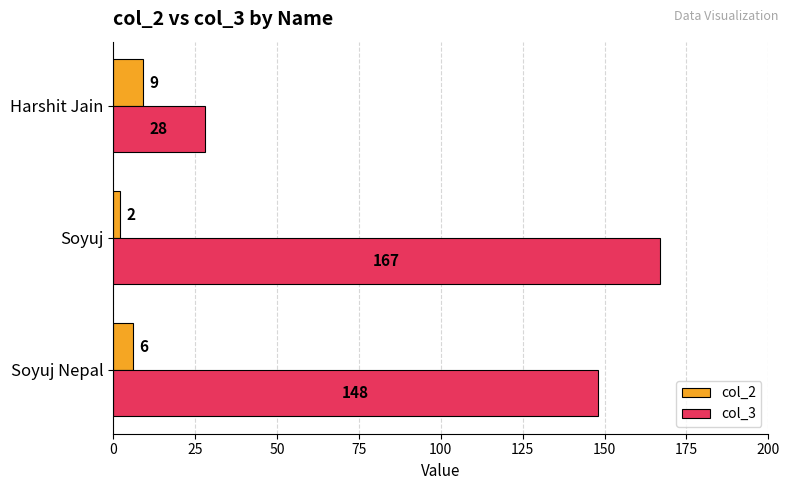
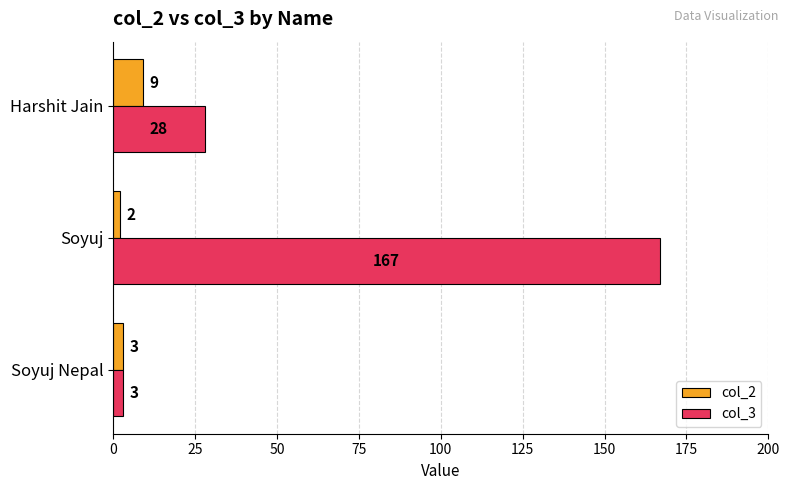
  {
    "col_2": {
      "Harshit Jain": 9,
      "Soyuj": 2,
-     "Soyuj Nepal": 6
+     "Soyuj Nepal": 3
    },
    "col_3": {
      "Harshit Jain": 28,
      "Soyuj": 167,
-     "Soyuj Nepal": 148
+     "Soyuj Nepal": 3
    }
  }
